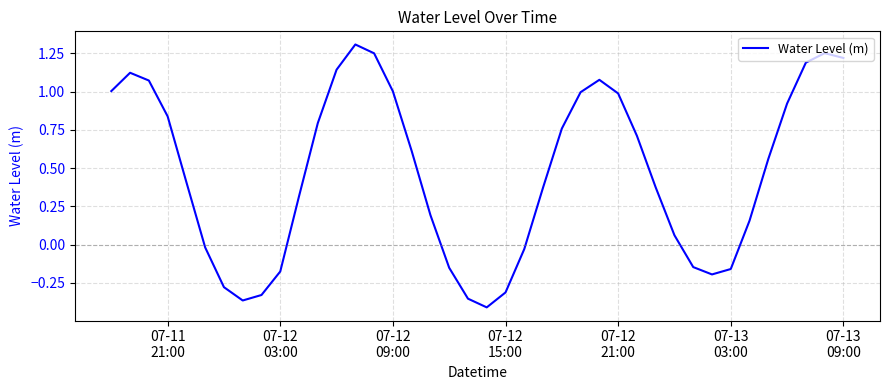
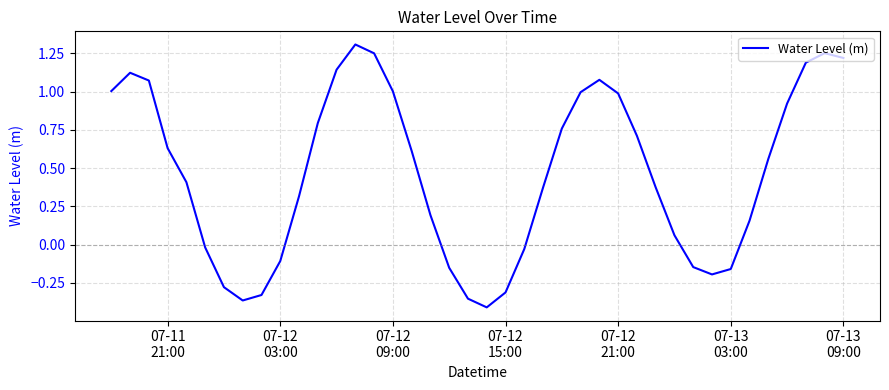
  {
-   "07-11 21:00": 0.84,
-   "07-12 03:00": -0.18,
+   "07-11 21:00": 0.63,
+   "07-12 03:00": -0.11,
    "07-12 09:00": 1.00,
    "07-12 15:00": -0.31,
    "07-12 21:00": 0.99,
    "07-13 03:00": -0.16
  }
